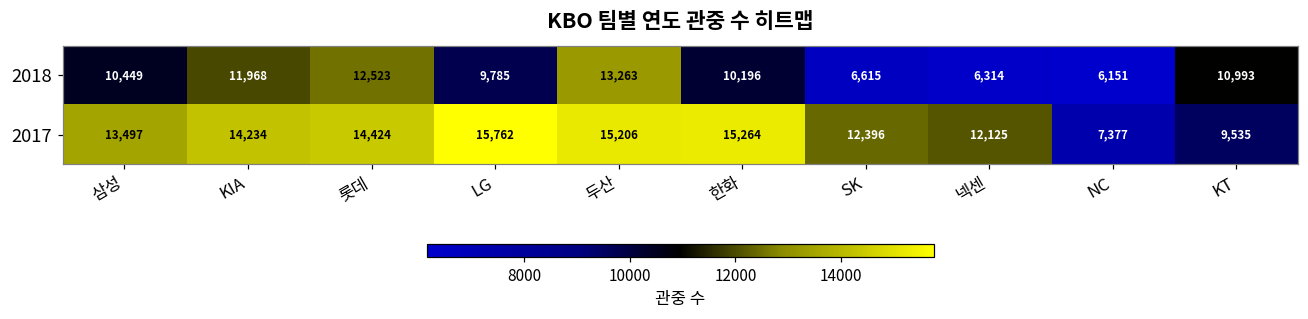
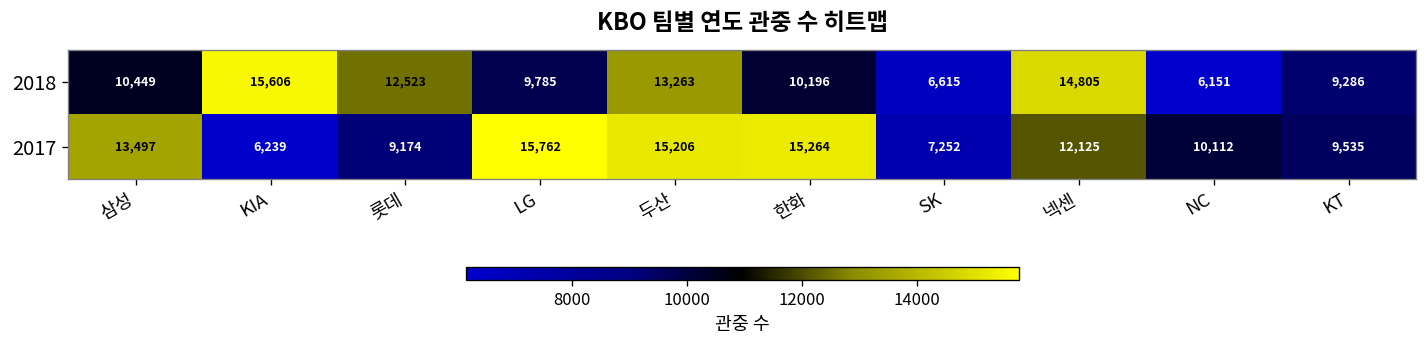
  {
    "2018": {
      "삼성": "10,449",
-     "KIA": "11,968",
+     "KIA": "15,606",
      "롯데": "12,523",
      "LG": "9,785",
      "두산": "13,263",
      "한화": "10,196",
      "SK": "6,615",
-     "넥센": "6,314",
+     "넥센": "14,805",
      "NC": "6,151",
-     "KT": "10,993"
+     "KT": "9,286"
    },
    "2017": {
      "삼성": "13,497",
-     "KIA": "14,234",
-     "롯데": "14,424",
+     "KIA": "6,239",
+     "롯데": "9,174",
      "LG": "15,762",
      "두산": "15,206",
      "한화": "15,264",
-     "SK": "12,396",
+     "SK": "7,252",
      "넥센": "12,125",
-     "NC": "7,377",
+     "NC": "10,112",
      "KT": "9,535"
    }
  }
